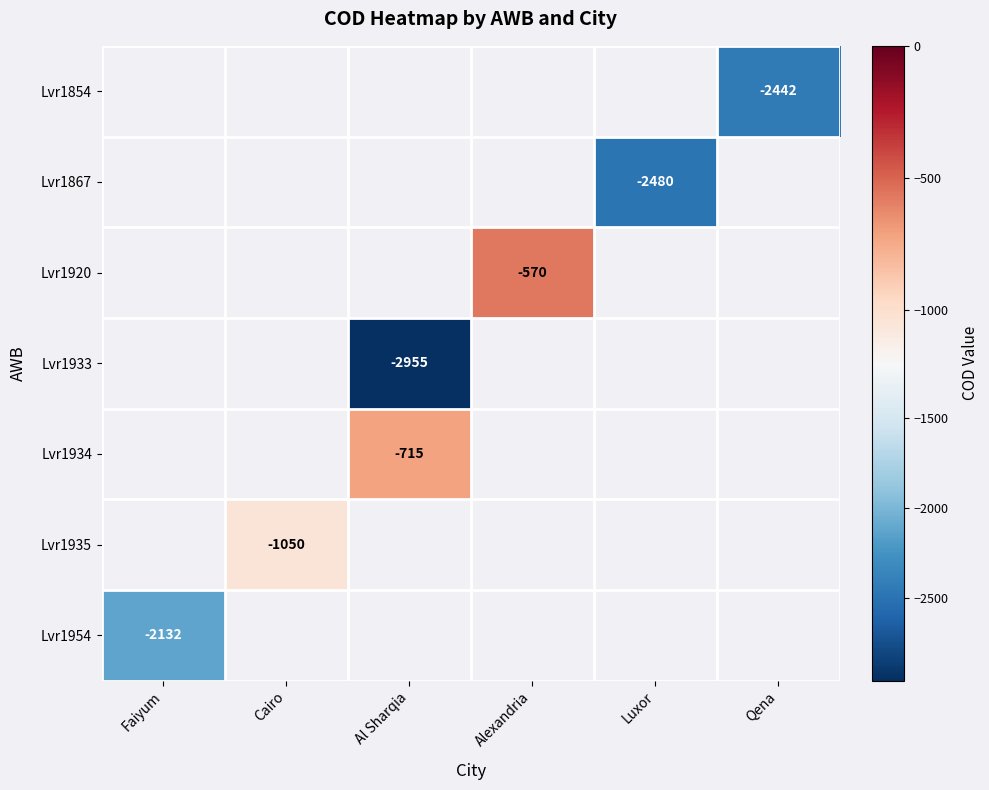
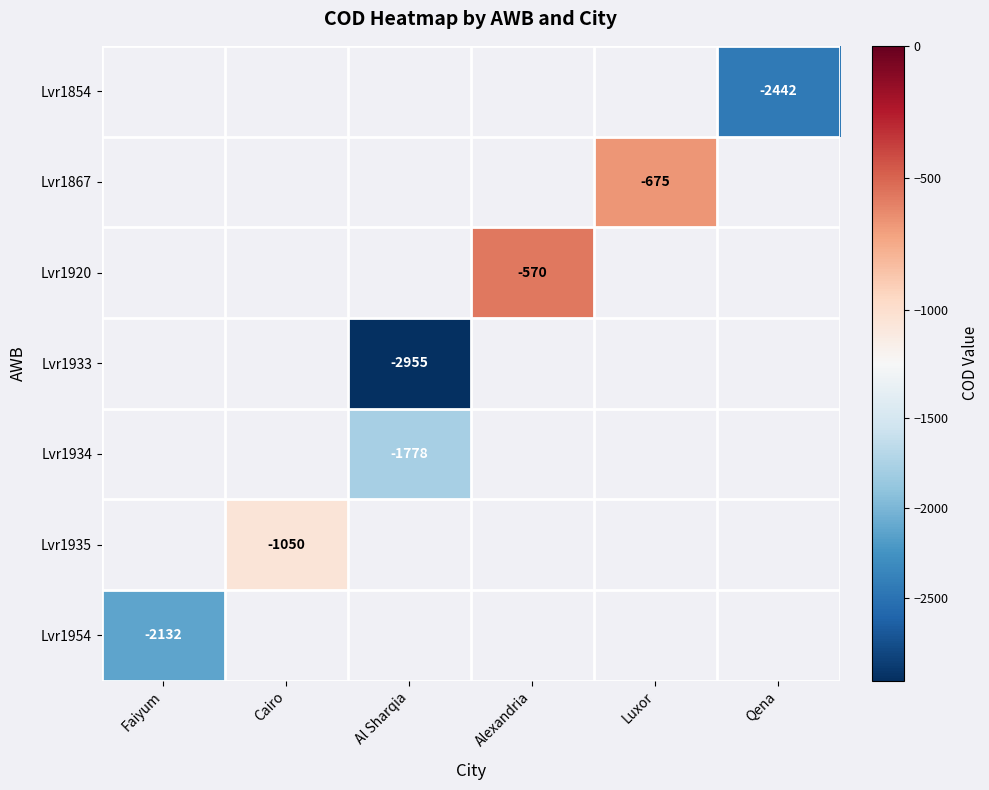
  {
    "Lvr1854": {
      "Qena": -2442
    },
    "Lvr1867": {
-     "Luxor": -2480
+     "Luxor": -675
    },
    "Lvr1920": {
      "Alexandria": -570
    },
    "Lvr1933": {
      "Al Sharqia": -2955
    },
    "Lvr1934": {
-     "Al Sharqia": -715
+     "Al Sharqia": -1778
    },
    "Lvr1935": {
      "Cairo": -1050
    },
    "Lvr1954": {
      "Faiyum": -2132
    }
  }
